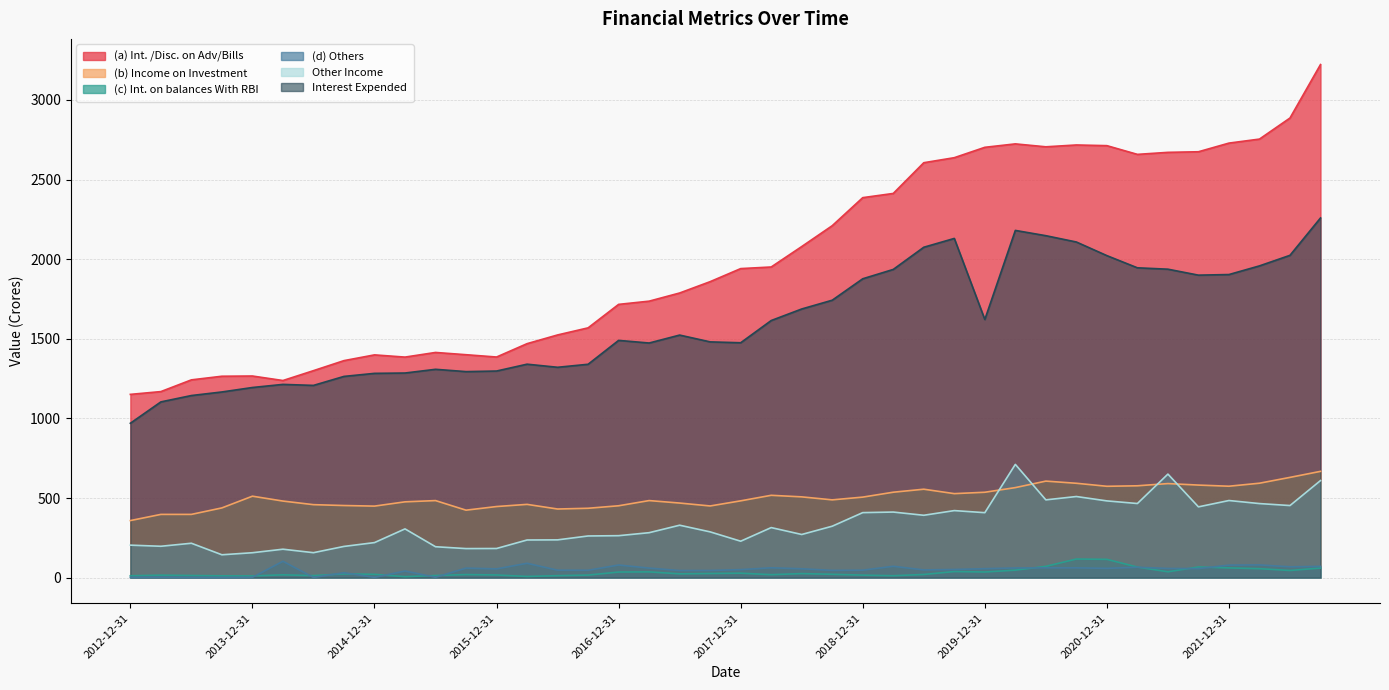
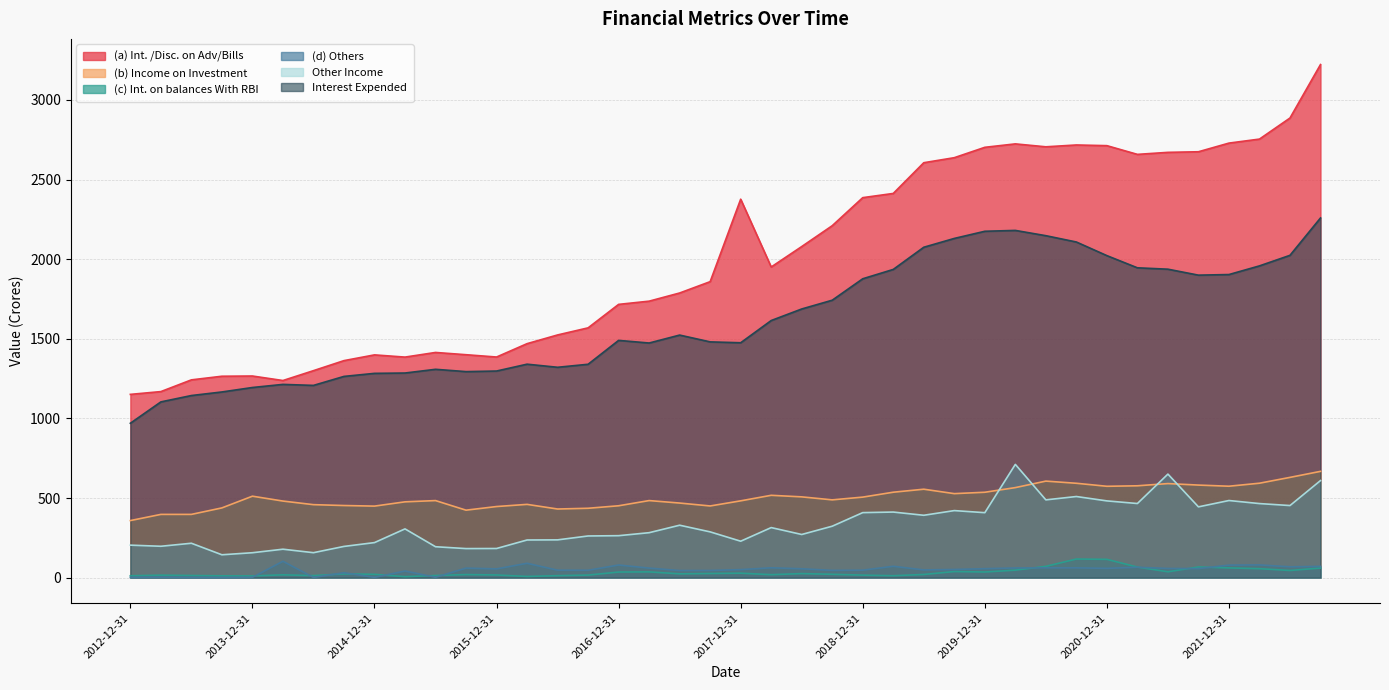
  {
    "(a) Int. /Disc. on Adv/Bills": {
      "2012-12-31": 1150,
      "2013-12-31": 1270,
      "2014-12-31": 1400,
      "2015-12-31": 1390,
      "2016-12-31": 1720,
-     "2017-12-31": 1940,
+     "2017-12-31": 2380,
      "2018-12-31": 2390,
      "2019-12-31": 2700,
      "2020-12-31": 2710,
      "2021-12-31": 2730
    },
    "(b) Income on Investment": {
      "2012-12-31": 360,
      "2013-12-31": 510,
      "2014-12-31": 450,
      "2015-12-31": 450,
      "2016-12-31": 450,
      "2017-12-31": 480,
      "2018-12-31": 510,
      "2019-12-31": 540,
      "2020-12-31": 570,
      "2021-12-31": 570
    },
    "Other Income": {
      "2012-12-31": 200,
      "2013-12-31": 160,
      "2014-12-31": 220,
      "2015-12-31": 180,
      "2016-12-31": 260,
      "2017-12-31": 230,
      "2018-12-31": 410,
      "2019-12-31": 410,
      "2020-12-31": 480,
      "2021-12-31": 480
    },
    "Interest Expended": {
      "2012-12-31": 970,
      "2013-12-31": 1190,
      "2014-12-31": 1280,
      "2015-12-31": 1300,
      "2016-12-31": 1490,
      "2017-12-31": 1480,
      "2018-12-31": 1880,
-     "2019-12-31": 1620,
+     "2019-12-31": 2180,
      "2020-12-31": 2020,
      "2021-12-31": 1900
    }
  }
